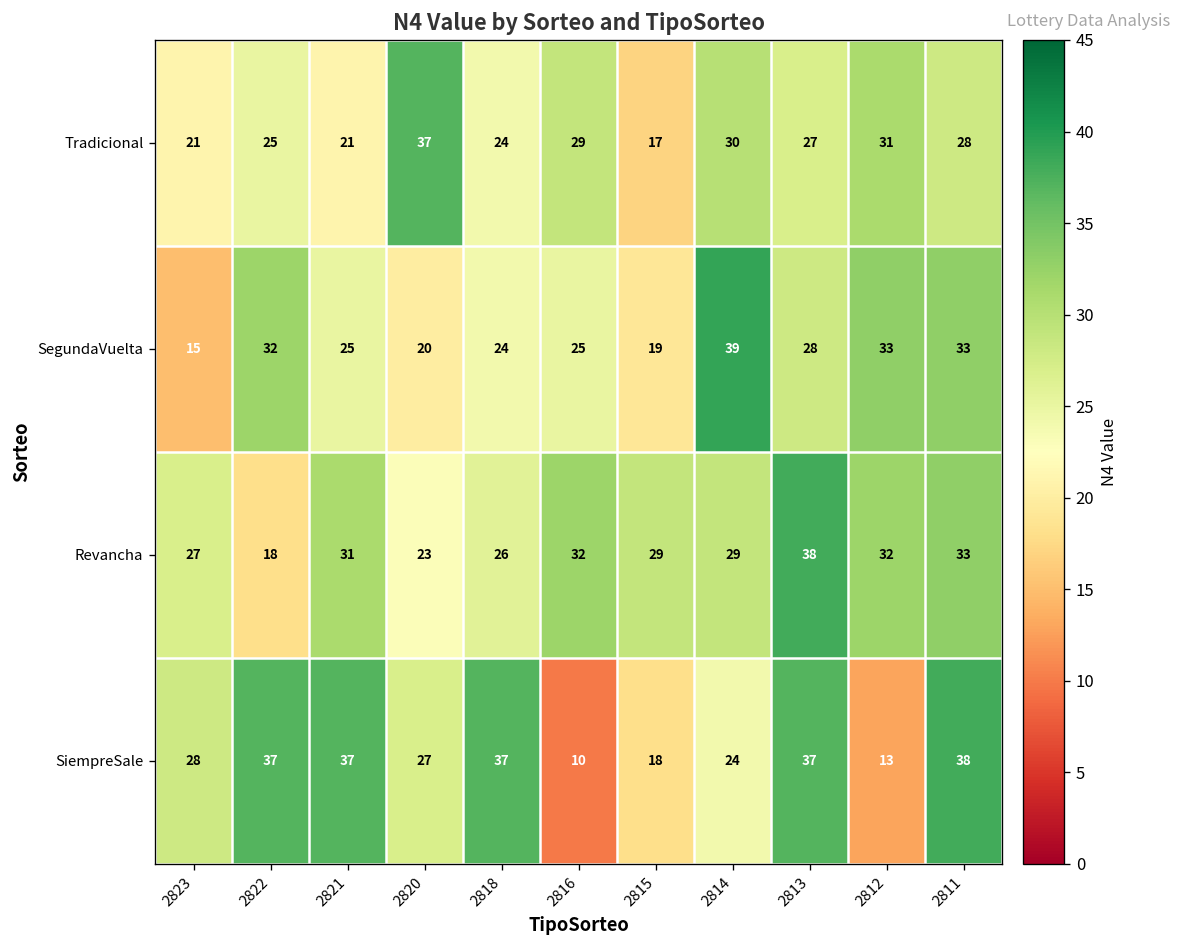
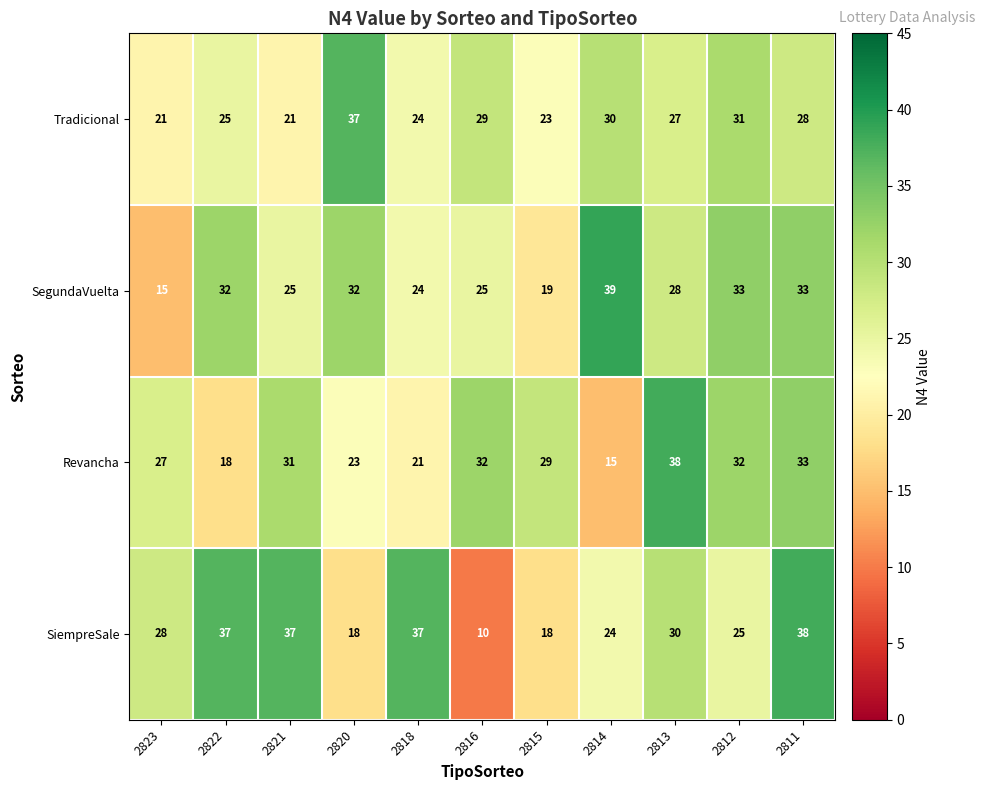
  {
    "Tradicional": {
      "2823": 21,
      "2822": 25,
      "2821": 21,
      "2820": 37,
      "2818": 24,
      "2816": 29,
-     "2815": 17,
+     "2815": 23,
      "2814": 30,
      "2813": 27,
      "2812": 31,
      "2811": 28
    },
    "SegundaVuelta": {
      "2823": 15,
      "2822": 32,
      "2821": 25,
-     "2820": 20,
+     "2820": 32,
      "2818": 24,
      "2816": 25,
      "2815": 19,
      "2814": 39,
      "2813": 28,
      "2812": 33,
      "2811": 33
    },
    "Revancha": {
      "2823": 27,
      "2822": 18,
      "2821": 31,
      "2820": 23,
-     "2818": 26,
+     "2818": 21,
      "2816": 32,
      "2815": 29,
-     "2814": 29,
+     "2814": 15,
      "2813": 38,
      "2812": 32,
      "2811": 33
    },
    "SiempreSale": {
      "2823": 28,
      "2822": 37,
      "2821": 37,
-     "2820": 27,
+     "2820": 18,
      "2818": 37,
      "2816": 10,
      "2815": 18,
      "2814": 24,
-     "2813": 37,
-     "2812": 13,
+     "2813": 30,
+     "2812": 25,
      "2811": 38
    }
  }
